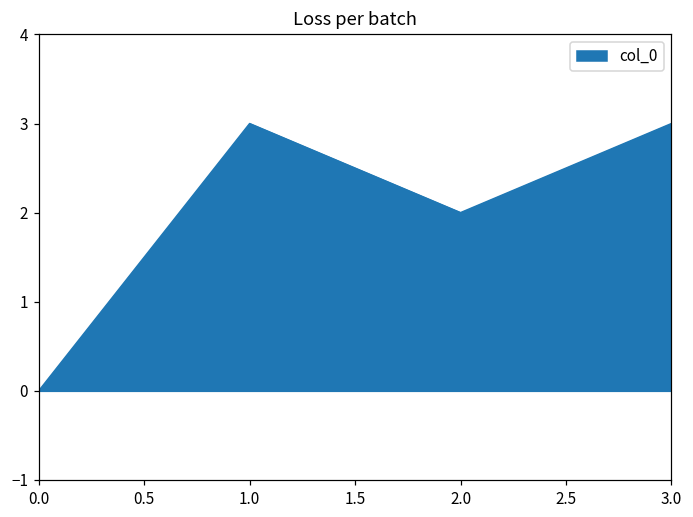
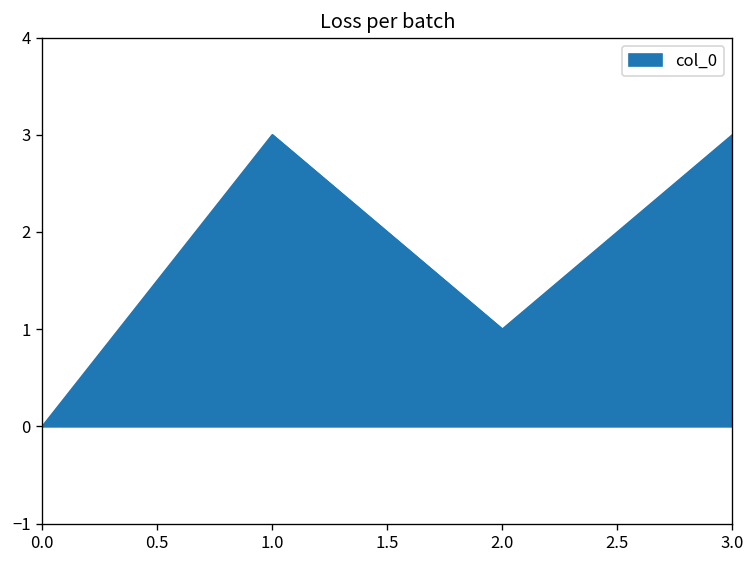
  {
    "0.0": 0,
    "1.0": 3,
-   "2.0": 2,
+   "2.0": 1,
    "3.0": 3
  }
